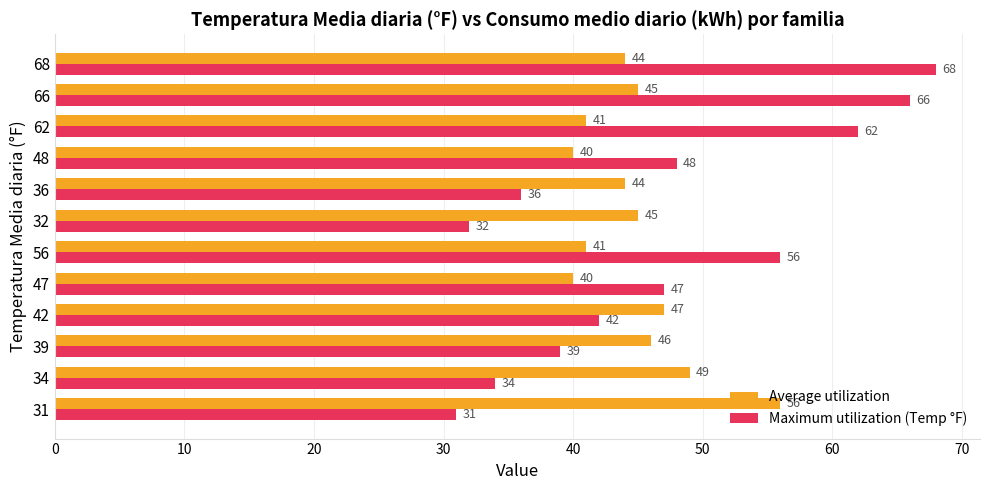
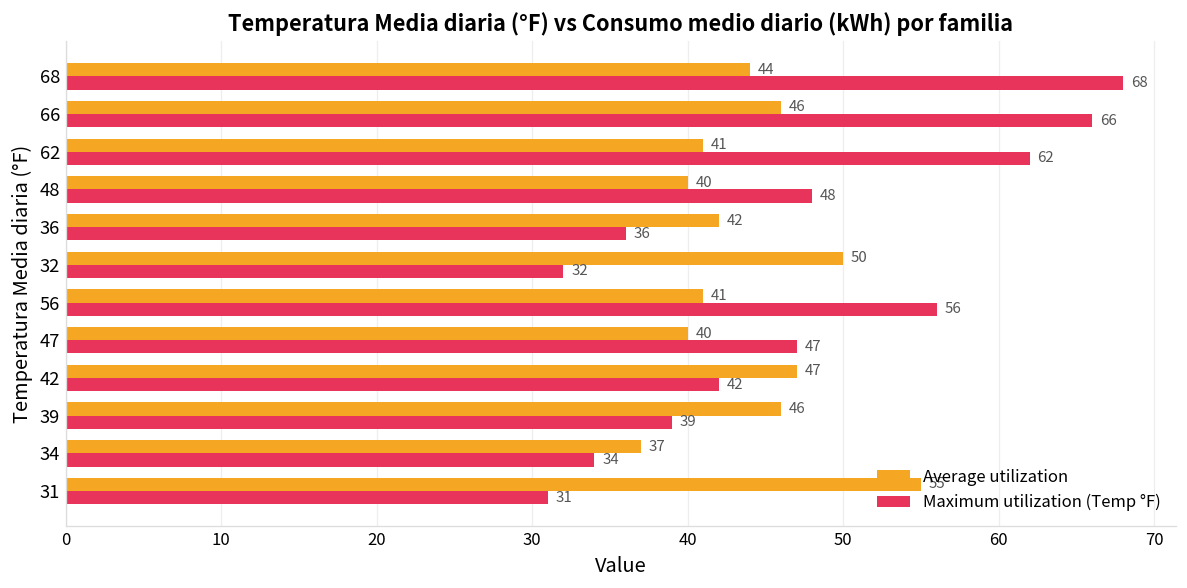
  {
    "Average utilization": {
      "68": 44,
-     "66": 45,
+     "66": 46,
      "62": 41,
      "48": 40,
-     "36": 44,
-     "32": 45,
+     "36": 42,
+     "32": 50,
      "56": 41,
      "47": 40,
      "42": 47,
      "39": 46,
-     "34": 49,
-     "31": 56
+     "34": 37,
+     "31": 55
    },
    "Maximum utilization (Temp °F)": {
      "68": 68,
      "66": 66,
      "62": 62,
      "48": 48,
      "36": 36,
      "32": 32,
      "56": 56,
      "47": 47,
      "42": 42,
      "39": 39,
      "34": 34,
      "31": 31
    }
  }
